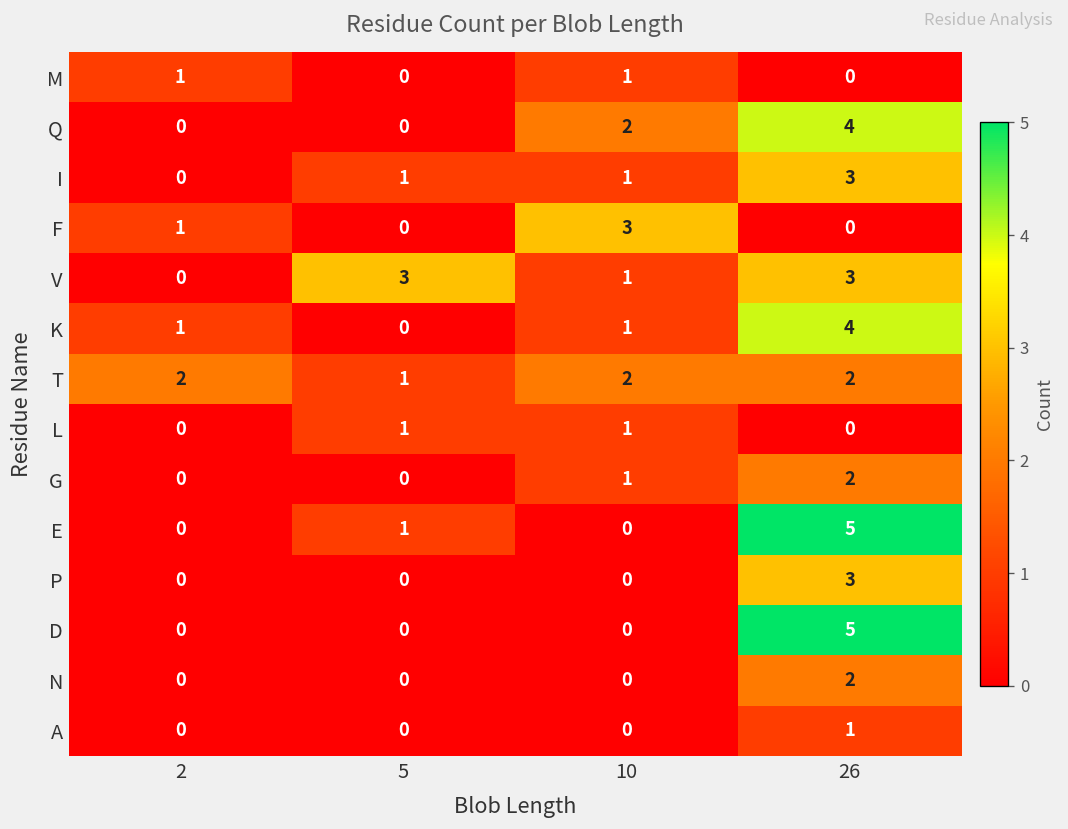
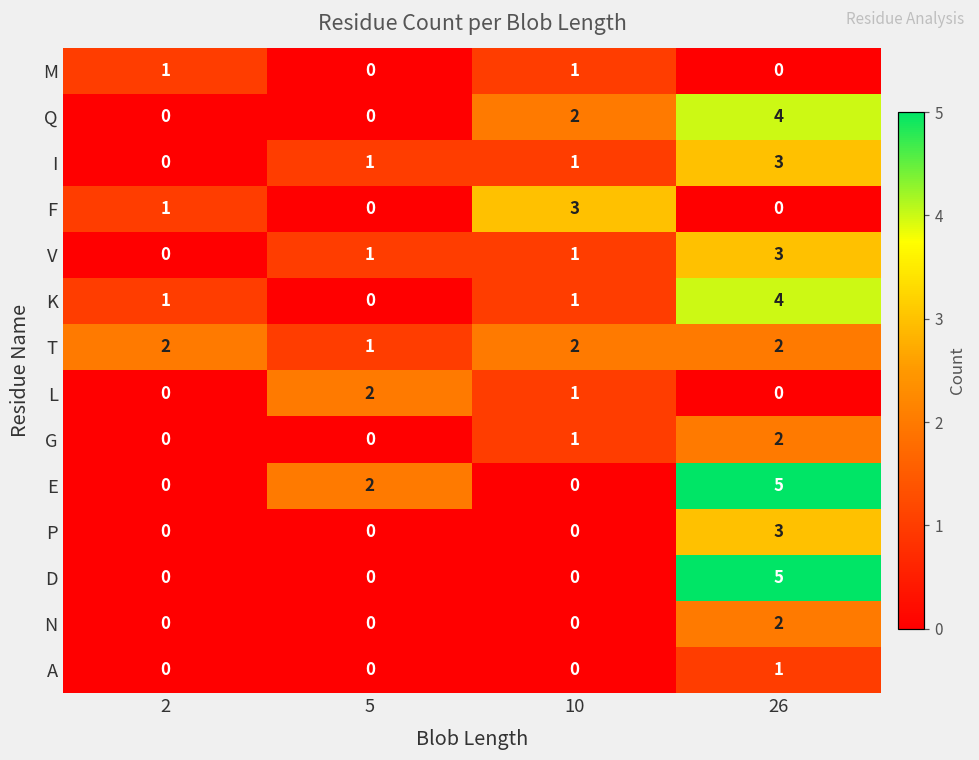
  {
    "M": {
      "2": 1,
      "5": 0,
      "10": 1,
      "26": 0
    },
    "Q": {
      "2": 0,
      "5": 0,
      "10": 2,
      "26": 4
    },
    "I": {
      "2": 0,
      "5": 1,
      "10": 1,
      "26": 3
    },
    "F": {
      "2": 1,
      "5": 0,
      "10": 3,
      "26": 0
    },
    "V": {
      "2": 0,
-     "5": 3,
+     "5": 1,
      "10": 1,
      "26": 3
    },
    "K": {
      "2": 1,
      "5": 0,
      "10": 1,
      "26": 4
    },
    "T": {
      "2": 2,
      "5": 1,
      "10": 2,
      "26": 2
    },
    "L": {
      "2": 0,
-     "5": 1,
+     "5": 2,
      "10": 1,
      "26": 0
    },
    "G": {
      "2": 0,
      "5": 0,
      "10": 1,
      "26": 2
    },
    "E": {
      "2": 0,
-     "5": 1,
+     "5": 2,
      "10": 0,
      "26": 5
    },
    "P": {
      "2": 0,
      "5": 0,
      "10": 0,
      "26": 3
    },
    "D": {
      "2": 0,
      "5": 0,
      "10": 0,
      "26": 5
    },
    "N": {
      "2": 0,
      "5": 0,
      "10": 0,
      "26": 2
    },
    "A": {
      "2": 0,
      "5": 0,
      "10": 0,
      "26": 1
    }
  }
